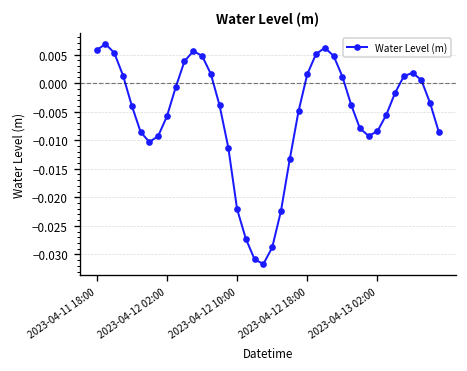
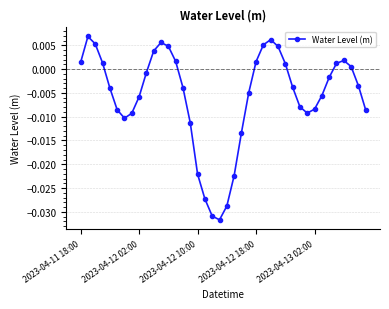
  {
-   "2023-04-11 18:00": 0.006,
+   "2023-04-11 18:00": 0.001,
    "2023-04-12 02:00": -0.006,
    "2023-04-12 10:00": -0.022,
    "2023-04-12 18:00": 0.002,
    "2023-04-13 02:00": -0.008
  }
